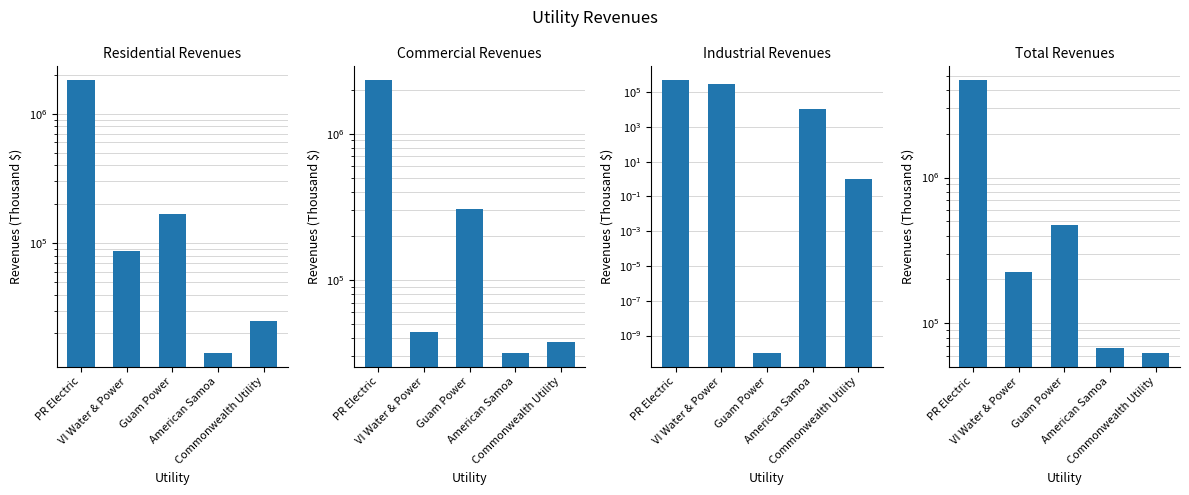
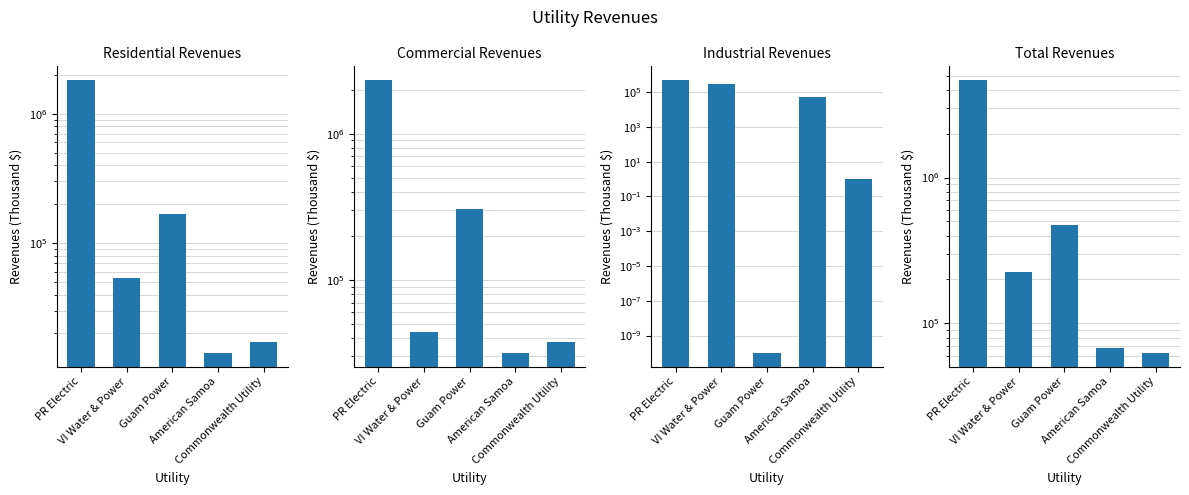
  {
    "Residential Revenues": {
      "PR Electric": 1800000,
-     "VI Water & Power": 90000,
+     "VI Water & Power": 53000,
      "Guam Power": 170000,
      "American Samoa": 14000,
-     "Commonwealth Utility": 25000
+     "Commonwealth Utility": 17000
    },
    "Commercial Revenues": {
      "PR Electric": 2300000,
      "VI Water & Power": 44000,
      "Guam Power": 310000,
      "American Samoa": 32000,
      "Commonwealth Utility": 38000
    },
    "Industrial Revenues": {
      "PR Electric": 500000,
      "VI Water & Power": 300000,
      "Guam Power": 0.0000000001,
-     "American Samoa": 10000,
+     "American Samoa": 50000,
      "Commonwealth Utility": 1
    },
    "Total Revenues": {
      "PR Electric": 4700000,
      "VI Water & Power": 230000,
      "Guam Power": 470000,
      "American Samoa": 70000,
      "Commonwealth Utility": 63000
    }
  }
